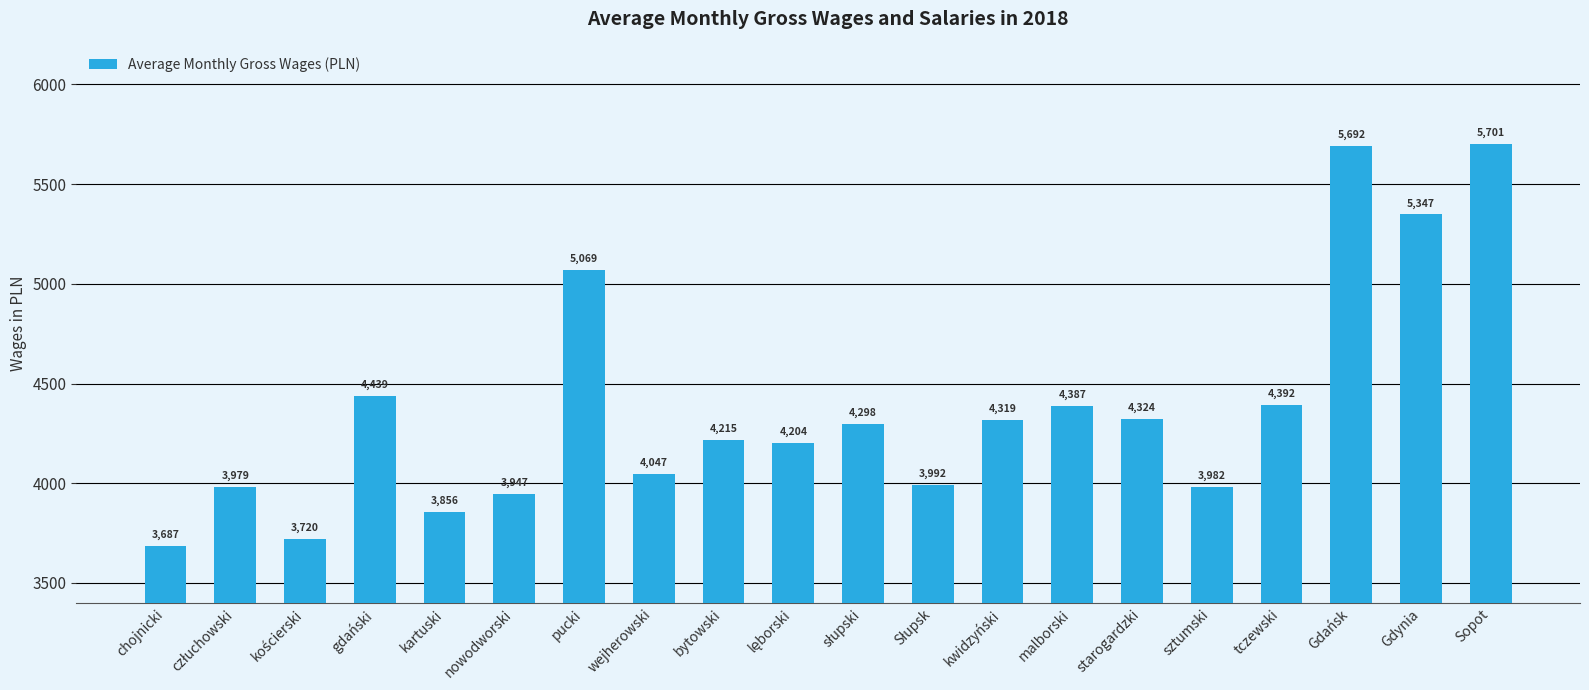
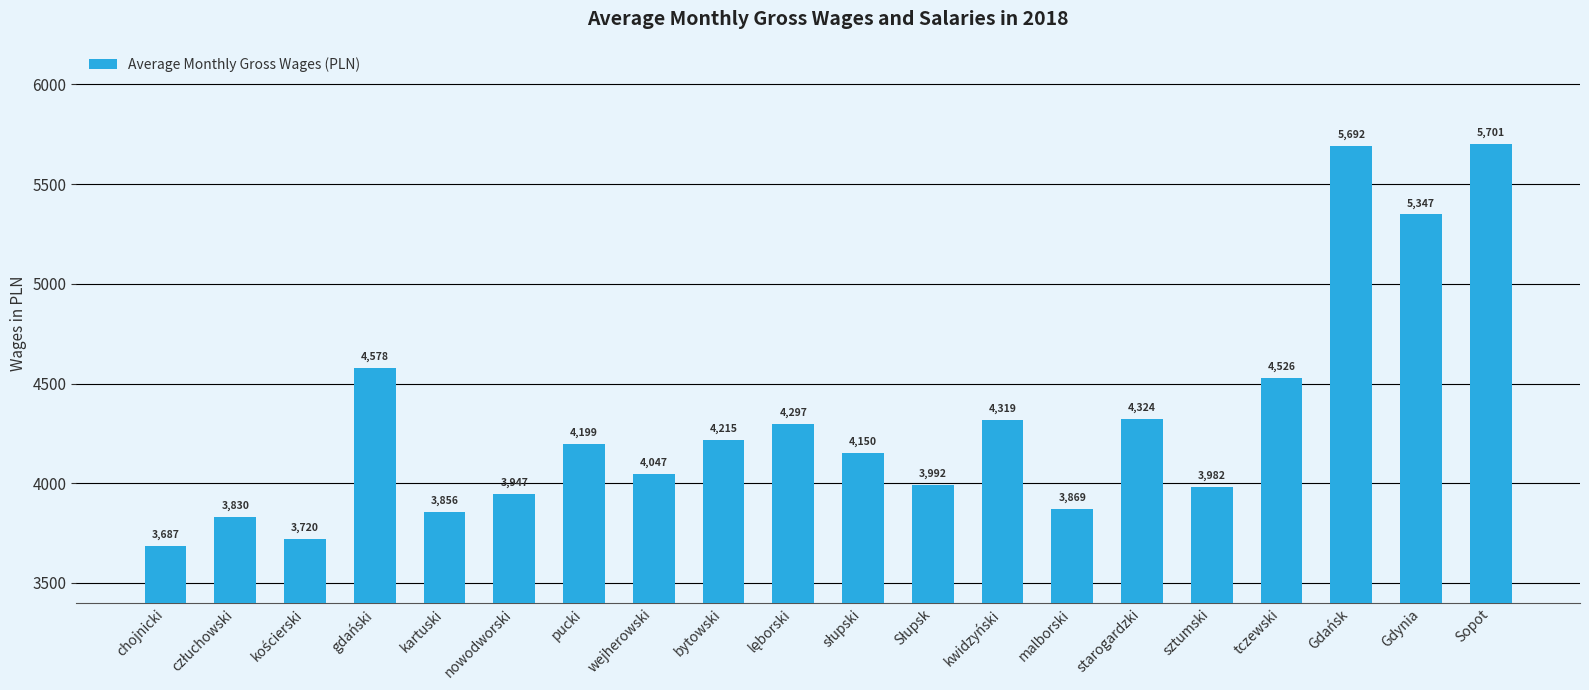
  {
    "chojnicki": "3,687",
-   "człuchowski": "3,979",
+   "człuchowski": "3,830",
    "kościerski": "3,720",
-   "gdański": "4,439",
+   "gdański": "4,578",
    "kartuski": "3,856",
    "nowodworski": "3,947",
-   "pucki": "5,069",
+   "pucki": "4,199",
    "wejherowski": "4,047",
    "bytowski": "4,215",
-   "lęborski": "4,204",
-   "słupski": "4,298",
+   "lęborski": "4,297",
+   "słupski": "4,150",
    "Słupsk": "3,992",
    "kwidzyński": "4,319",
-   "malborski": "4,387",
+   "malborski": "3,869",
    "starogardzki": "4,324",
    "sztumski": "3,982",
-   "tczewski": "4,392",
+   "tczewski": "4,526",
    "Gdańsk": "5,692",
    "Gdynia": "5,347",
    "Sopot": "5,701"
  }
